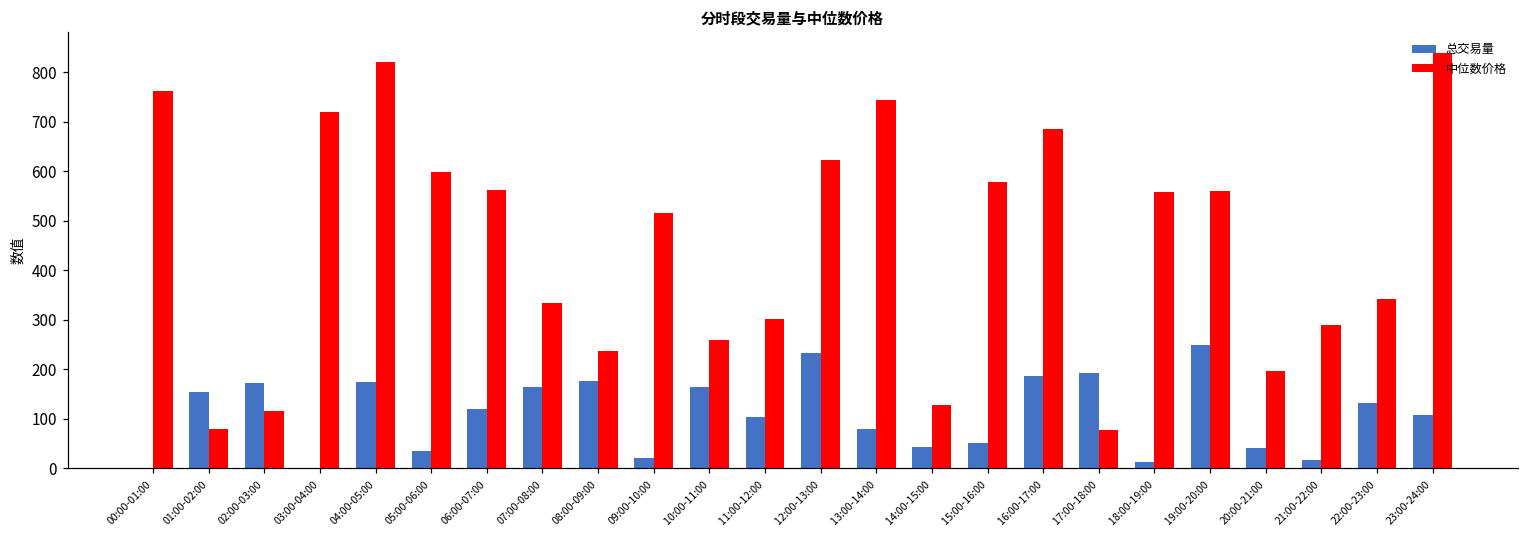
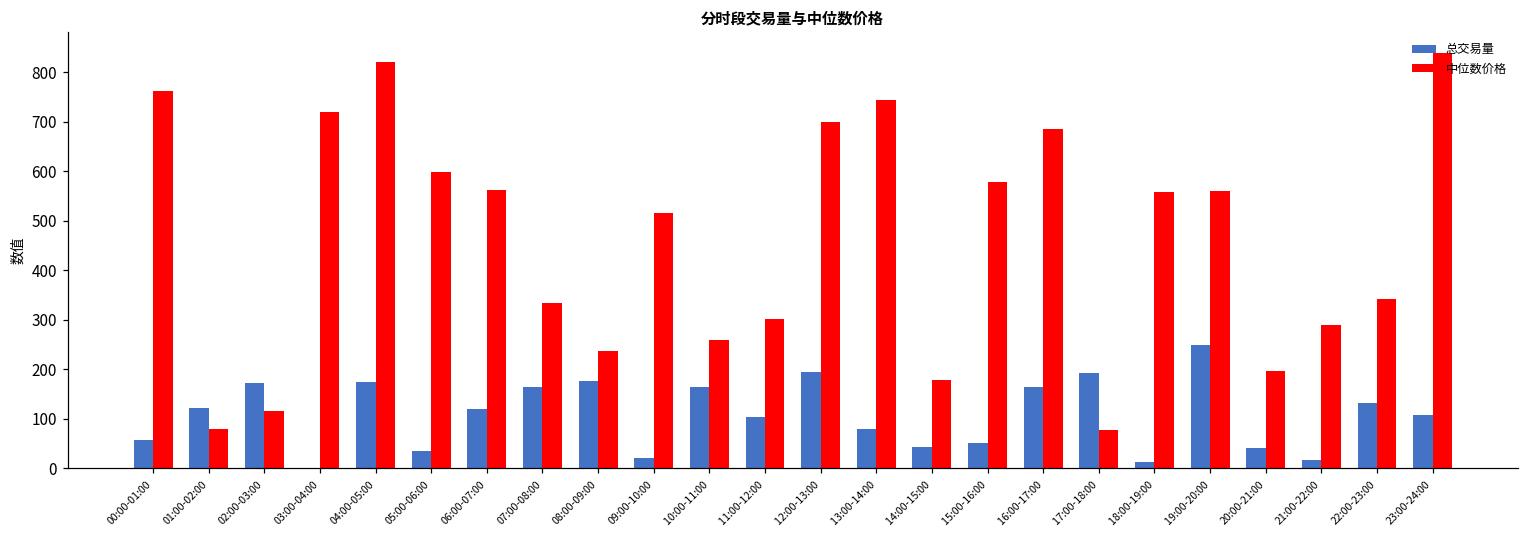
  {
    "总交易量": {
-     "00:00-01:00": 0,
-     "01:00-02:00": 160,
+     "00:00-01:00": 60,
+     "01:00-02:00": 120,
      "02:00-03:00": 170,
      "03:00-04:00": 0,
      "04:00-05:00": 170,
      "05:00-06:00": 30,
      "06:00-07:00": 120,
      "07:00-08:00": 160,
      "08:00-09:00": 180,
      "09:00-10:00": 20,
      "10:00-11:00": 160,
      "11:00-12:00": 100,
-     "12:00-13:00": 230,
+     "12:00-13:00": 190,
      "13:00-14:00": 80,
      "14:00-15:00": 40,
      "15:00-16:00": 50,
-     "16:00-17:00": 190,
+     "16:00-17:00": 160,
      "17:00-18:00": 190,
      "18:00-19:00": 10,
      "19:00-20:00": 250,
      "20:00-21:00": 40,
      "21:00-22:00": 20,
      "22:00-23:00": 130,
      "23:00-24:00": 110
    },
    "中位数价格": {
      "00:00-01:00": 760,
      "01:00-02:00": 80,
      "02:00-03:00": 120,
      "03:00-04:00": 720,
      "04:00-05:00": 820,
      "05:00-06:00": 600,
      "06:00-07:00": 560,
      "07:00-08:00": 330,
      "08:00-09:00": 240,
      "09:00-10:00": 520,
      "10:00-11:00": 260,
      "11:00-12:00": 300,
-     "12:00-13:00": 620,
+     "12:00-13:00": 700,
      "13:00-14:00": 740,
-     "14:00-15:00": 130,
+     "14:00-15:00": 180,
      "15:00-16:00": 580,
      "16:00-17:00": 680,
      "17:00-18:00": 80,
      "18:00-19:00": 560,
      "19:00-20:00": 560,
      "20:00-21:00": 200,
      "21:00-22:00": 290,
      "22:00-23:00": 340,
      "23:00-24:00": 840
    }
  }
